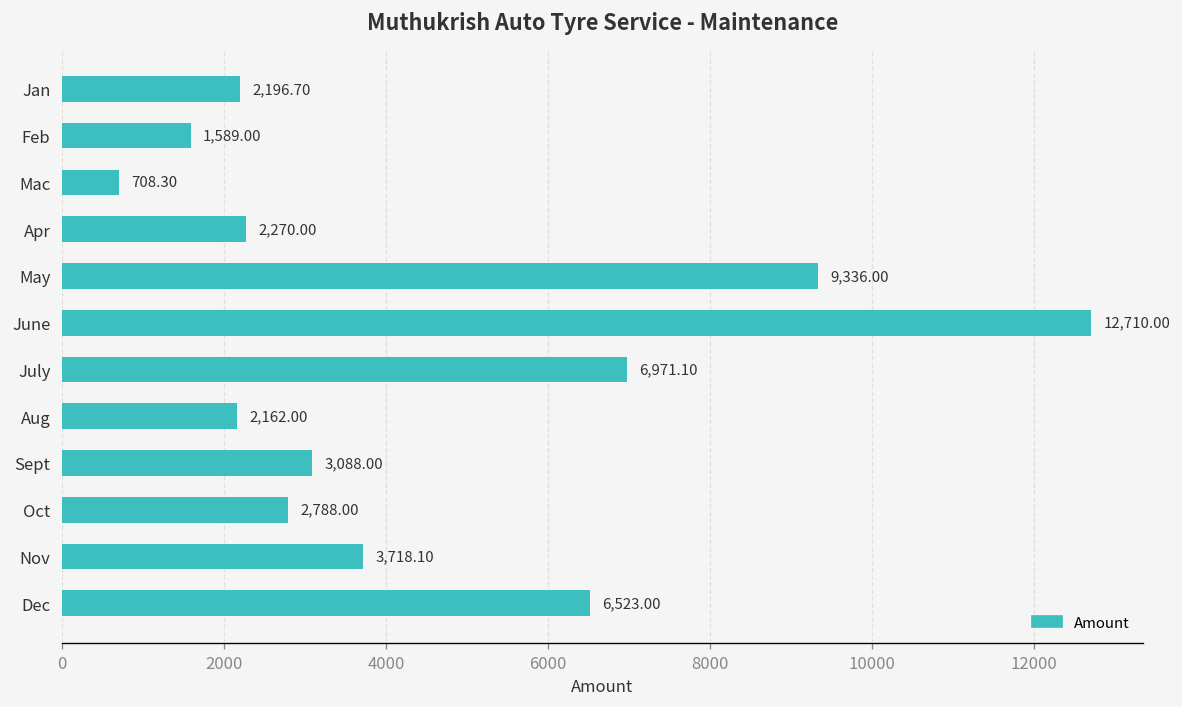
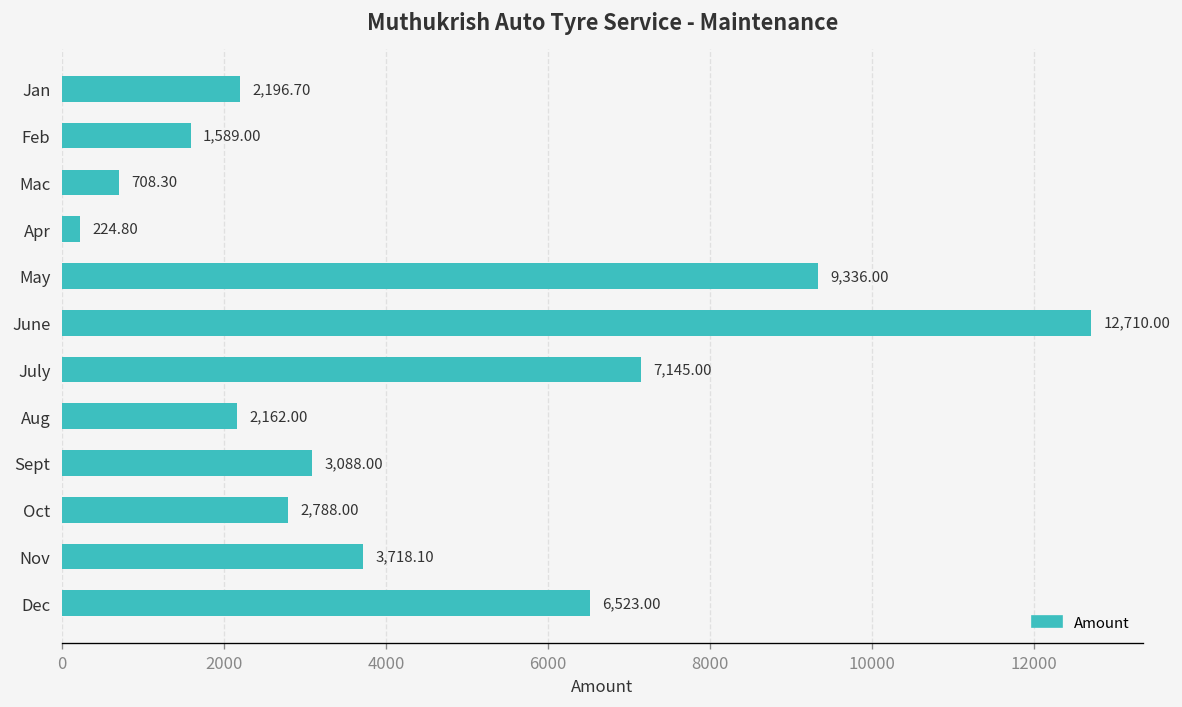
  {
    "Jan": "2,196.70",
    "Feb": "1,589.00",
    "Mac": "708.30",
-   "Apr": "2,270.00",
+   "Apr": "224.80",
    "May": "9,336.00",
    "June": "12,710.00",
-   "July": "6,971.10",
+   "July": "7,145.00",
    "Aug": "2,162.00",
    "Sept": "3,088.00",
    "Oct": "2,788.00",
    "Nov": "3,718.10",
    "Dec": "6,523.00"
  }
